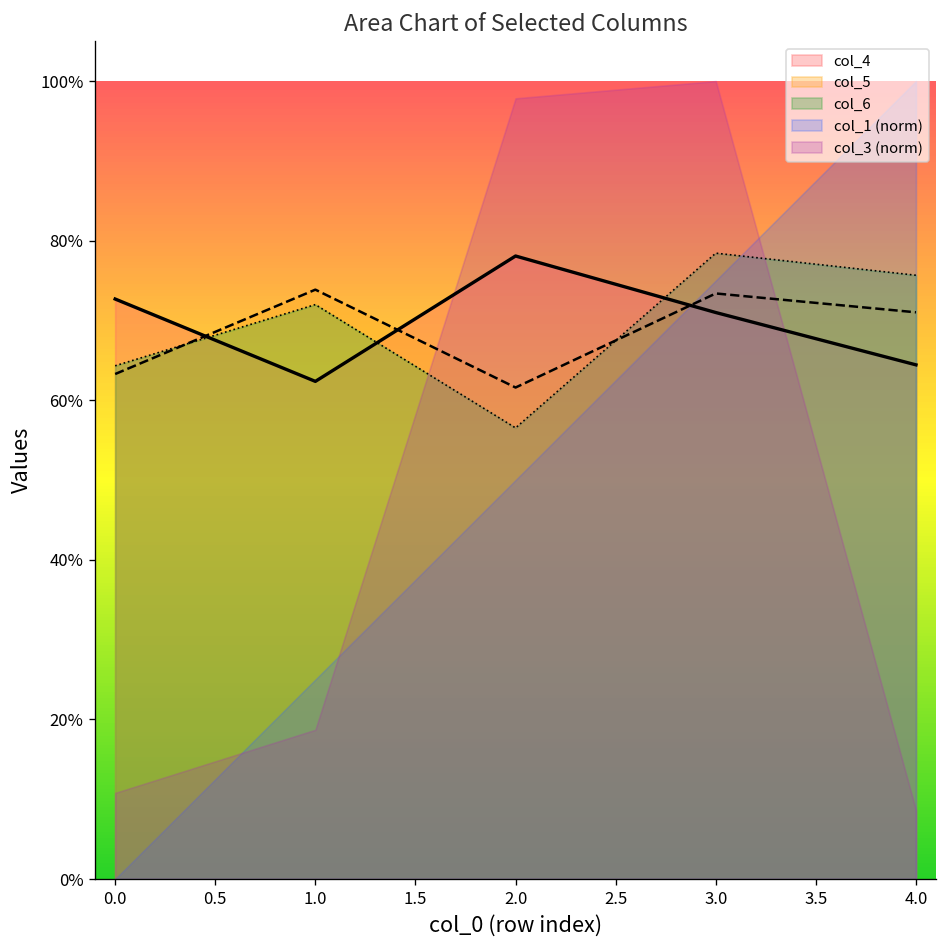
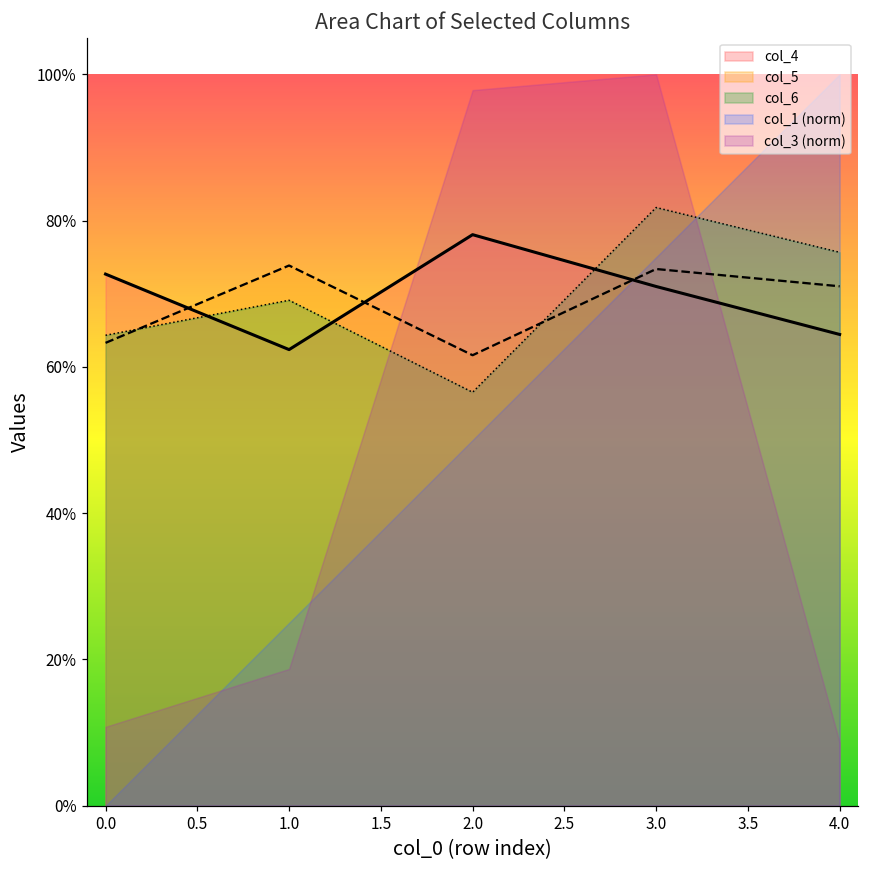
  {
    "col_6": {
      "0.0": "64%",
-     "1.0": "72%",
+     "1.0": "69%",
      "2.0": "57%",
-     "3.0": "78%",
+     "3.0": "82%",
      "4.0": "76%"
    }
  }
